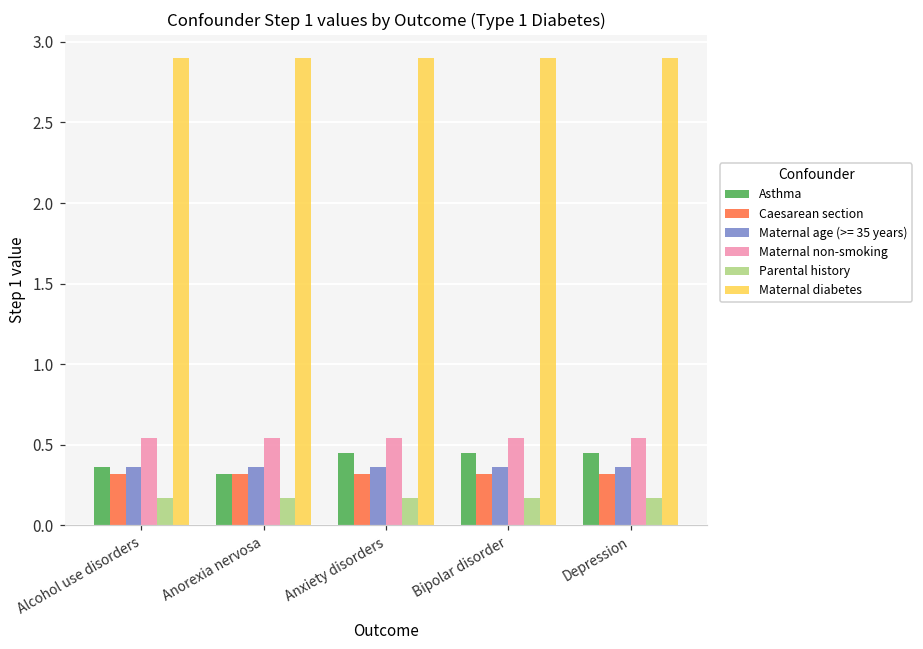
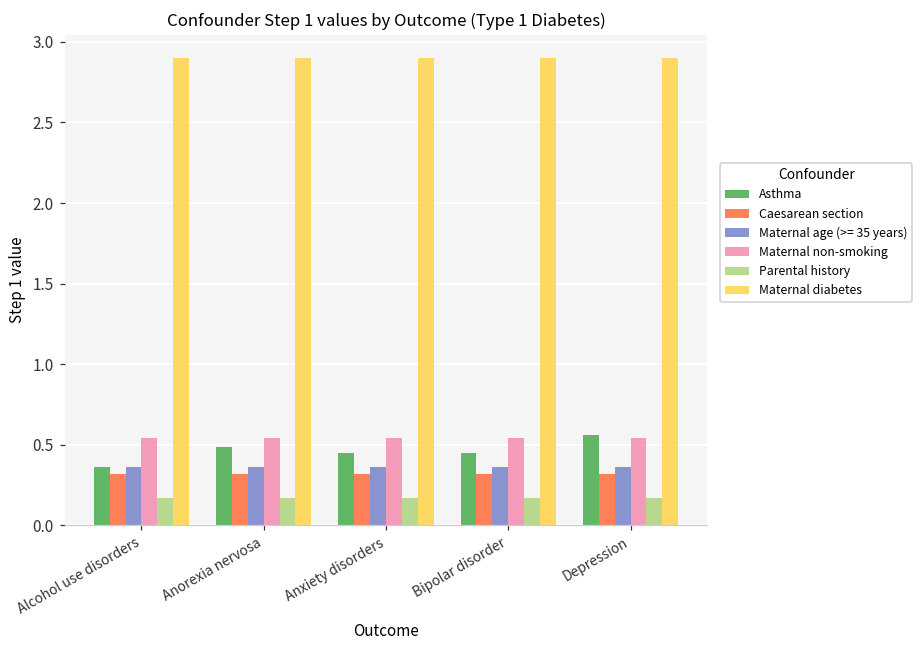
  {
    "Asthma": {
      "Alcohol use disorders": 0.36,
-     "Anorexia nervosa": 0.32,
+     "Anorexia nervosa": 0.49,
      "Anxiety disorders": 0.45,
      "Bipolar disorder": 0.45,
-     "Depression": 0.45
+     "Depression": 0.56
    },
    "Caesarean section": {
      "Alcohol use disorders": 0.32,
      "Anorexia nervosa": 0.32,
      "Anxiety disorders": 0.32,
      "Bipolar disorder": 0.32,
      "Depression": 0.32
    },
    "Maternal age (>= 35 years)": {
      "Alcohol use disorders": 0.36,
      "Anorexia nervosa": 0.36,
      "Anxiety disorders": 0.36,
      "Bipolar disorder": 0.36,
      "Depression": 0.36
    },
    "Maternal non-smoking": {
      "Alcohol use disorders": 0.54,
      "Anorexia nervosa": 0.54,
      "Anxiety disorders": 0.54,
      "Bipolar disorder": 0.54,
      "Depression": 0.54
    },
    "Parental history": {
      "Alcohol use disorders": 0.17,
      "Anorexia nervosa": 0.17,
      "Anxiety disorders": 0.17,
      "Bipolar disorder": 0.17,
      "Depression": 0.17
    },
    "Maternal diabetes": {
      "Alcohol use disorders": 2.90,
      "Anorexia nervosa": 2.90,
      "Anxiety disorders": 2.90,
      "Bipolar disorder": 2.90,
      "Depression": 2.90
    }
  }
